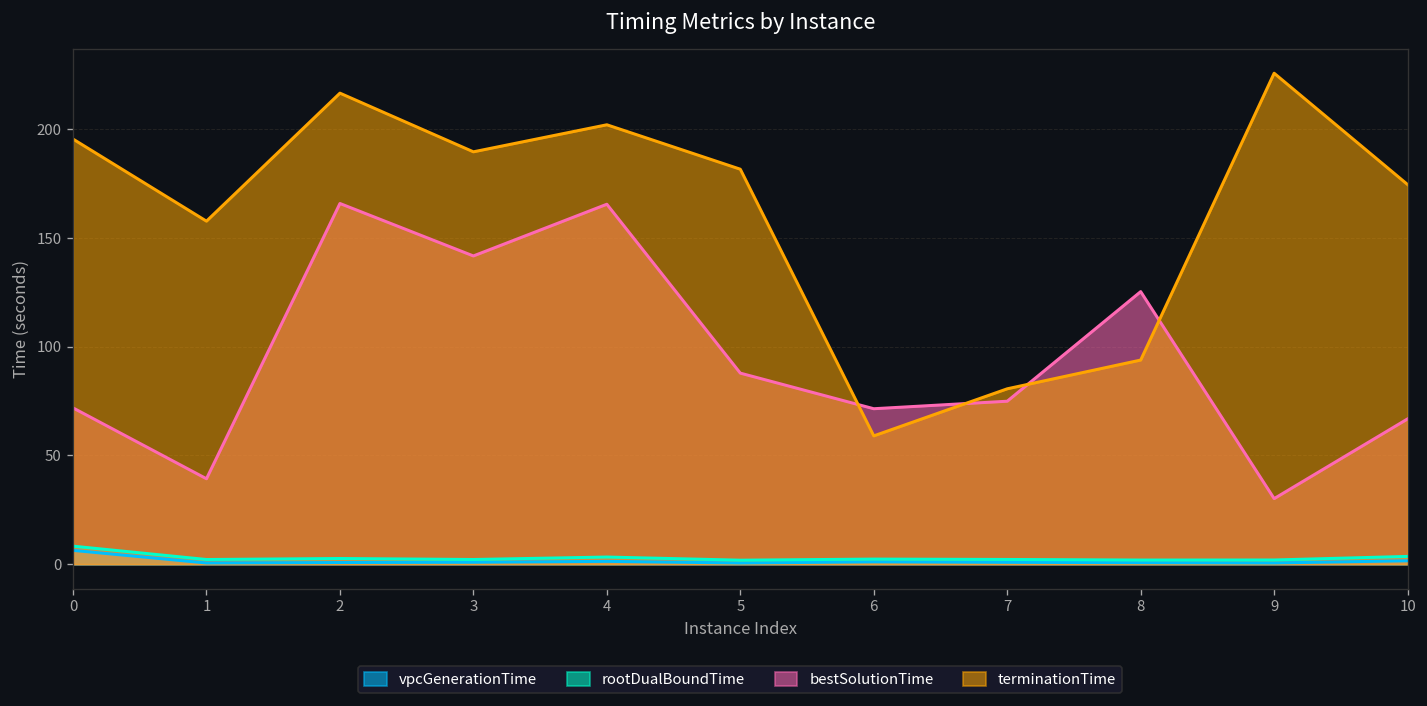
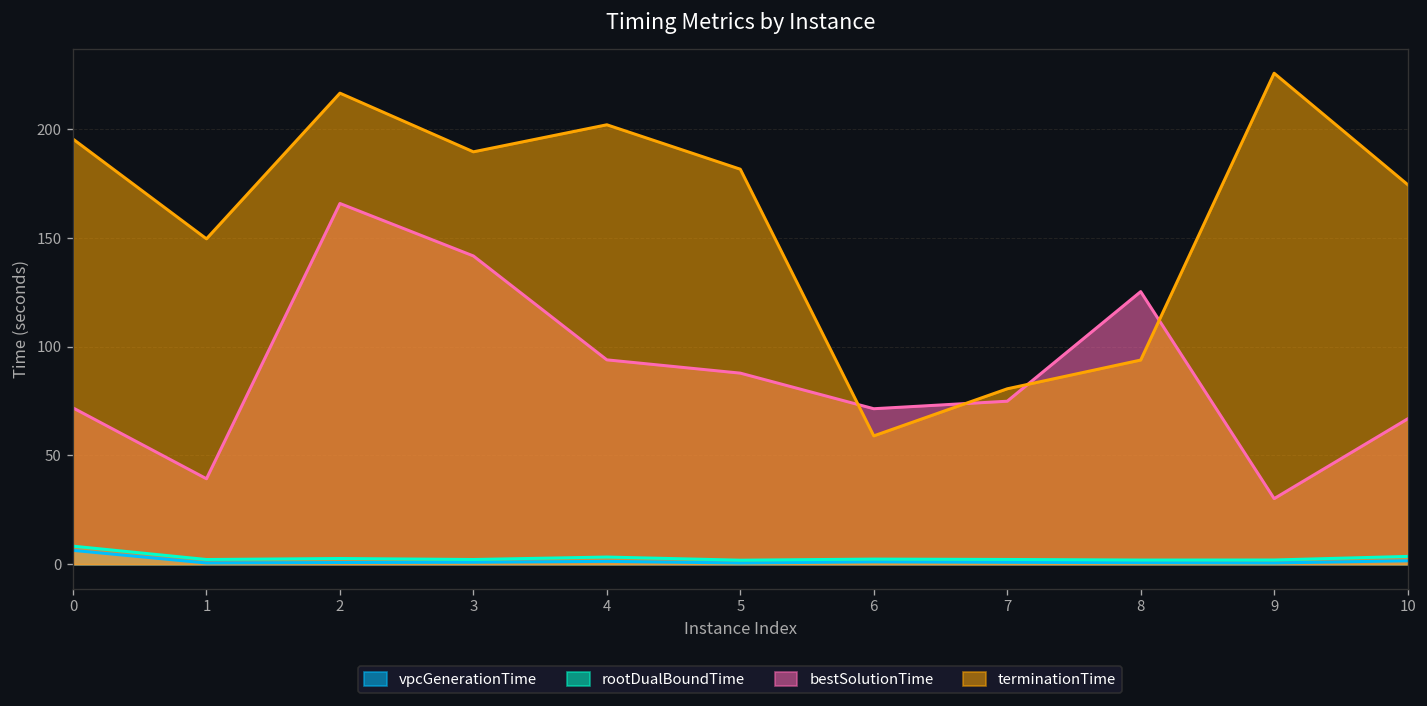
  {
    "vpcGenerationTime": {
      "0": 6,
      "1": 1,
      "2": 1,
      "4": 1,
      "10": 2
    },
    "rootDualBoundTime": {
      "0": 8,
      "1": 2,
      "2": 3,
      "4": 3,
      "10": 4
    },
    "bestSolutionTime": {
      "0": 72,
      "1": 39,
      "2": 166,
      "3": 142,
-     "4": 166,
+     "4": 94,
      "5": 88,
      "6": 72,
      "7": 75,
      "8": 125,
      "9": 30,
      "10": 67
    },
    "terminationTime": {
      "0": 196,
-     "1": 158,
+     "1": 150,
      "2": 217,
      "3": 190,
      "4": 202,
      "5": 182,
      "6": 59,
      "7": 81,
      "8": 94,
      "9": 226,
      "10": 175
    }
  }
